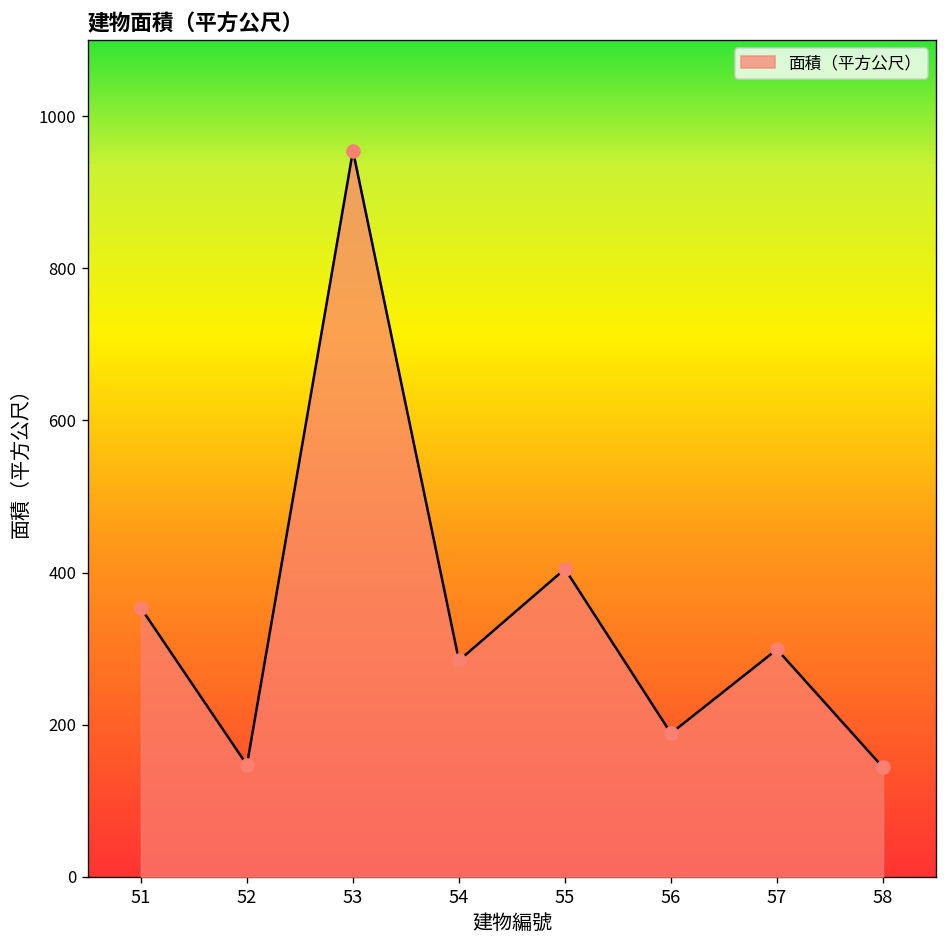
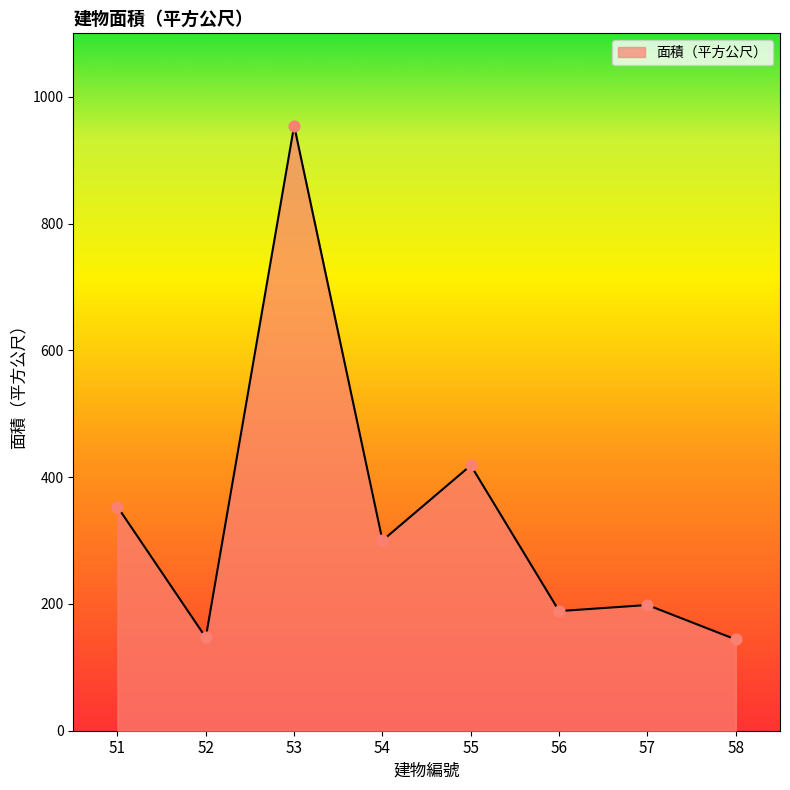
  {
    "51": 350,
    "52": 150,
    "53": 950,
-   "54": 280,
-   "55": 400,
+   "54": 300,
+   "55": 420,
    "56": 190,
-   "57": 300,
+   "57": 200,
    "58": 140
  }
